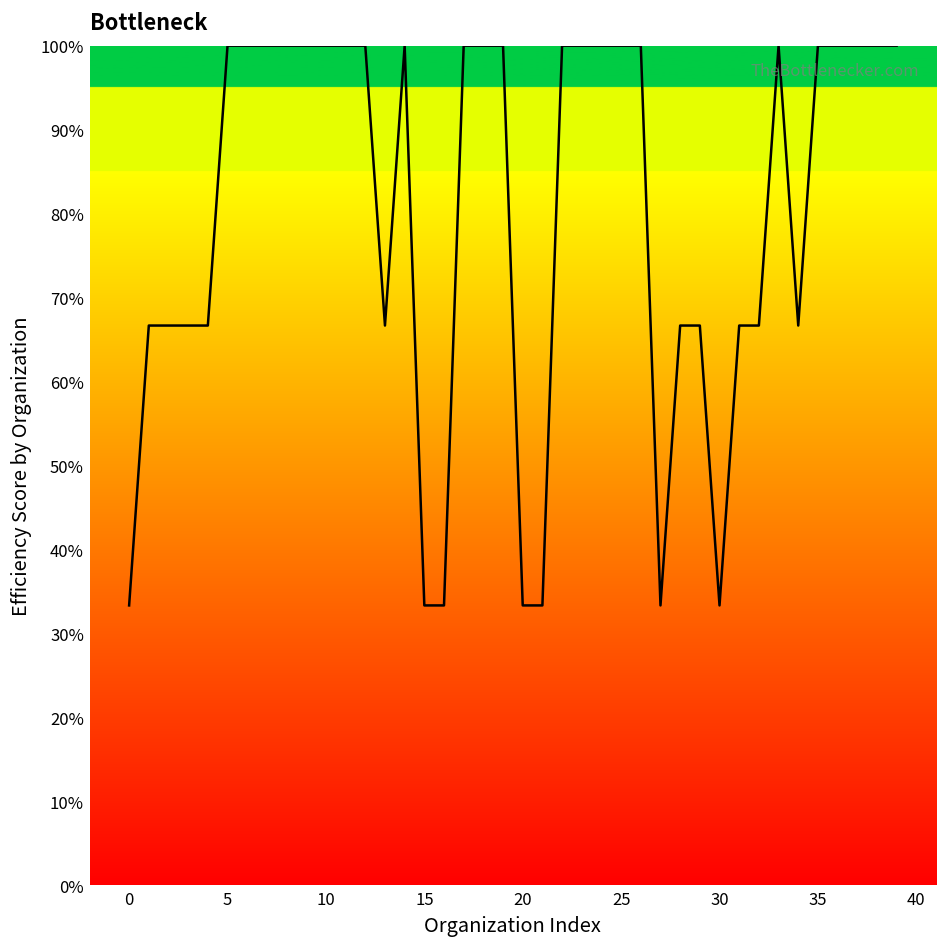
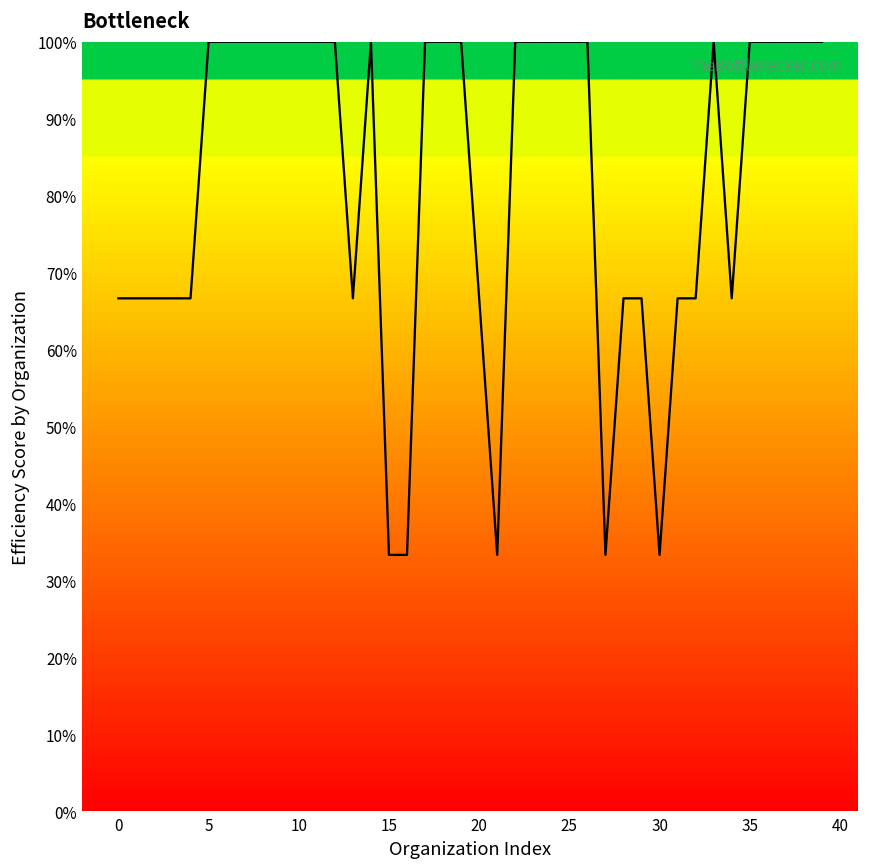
  {
-   "0": "33%",
+   "0": "67%",
    "5": "100%",
    "10": "100%",
    "15": "33%",
-   "20": "33%",
+   "20": "67%",
    "25": "100%",
    "30": "33%",
    "35": "100%"
  }
